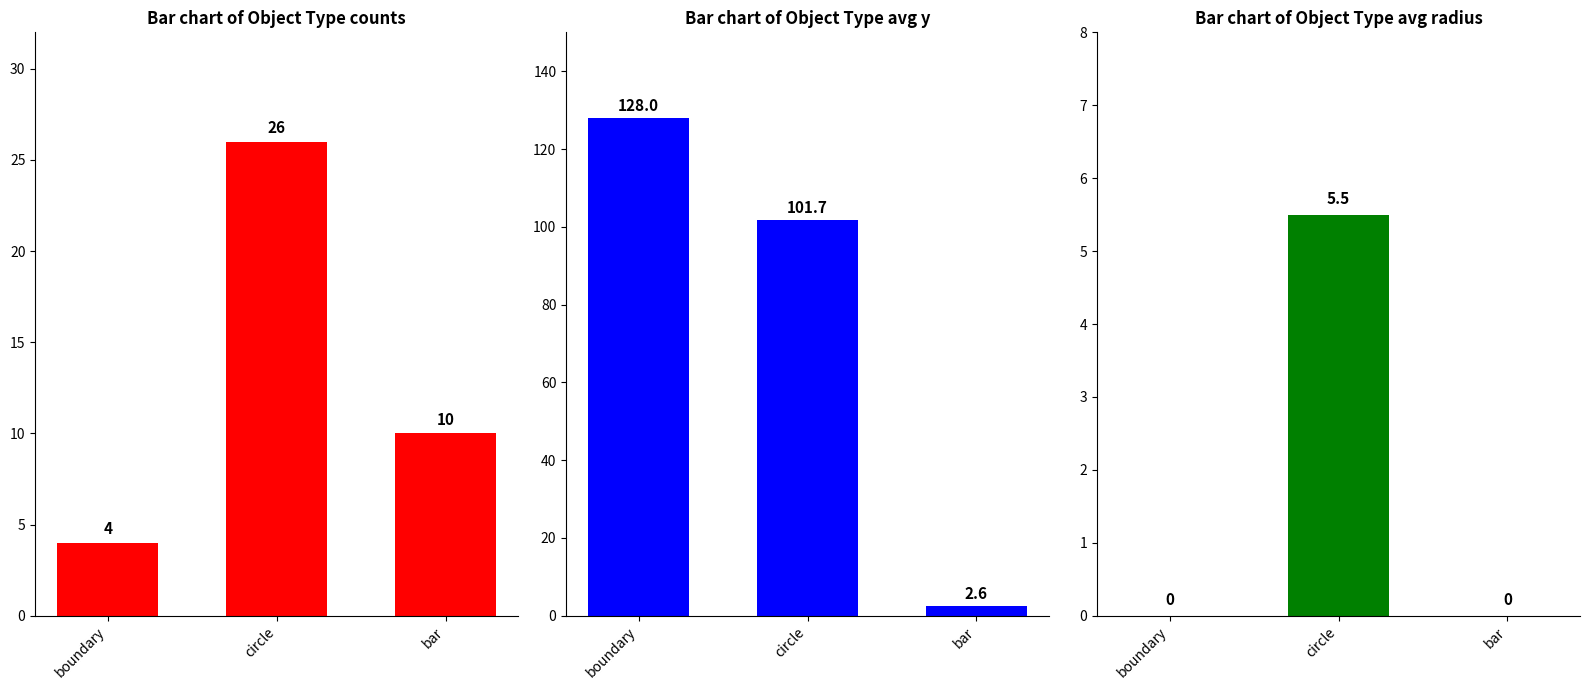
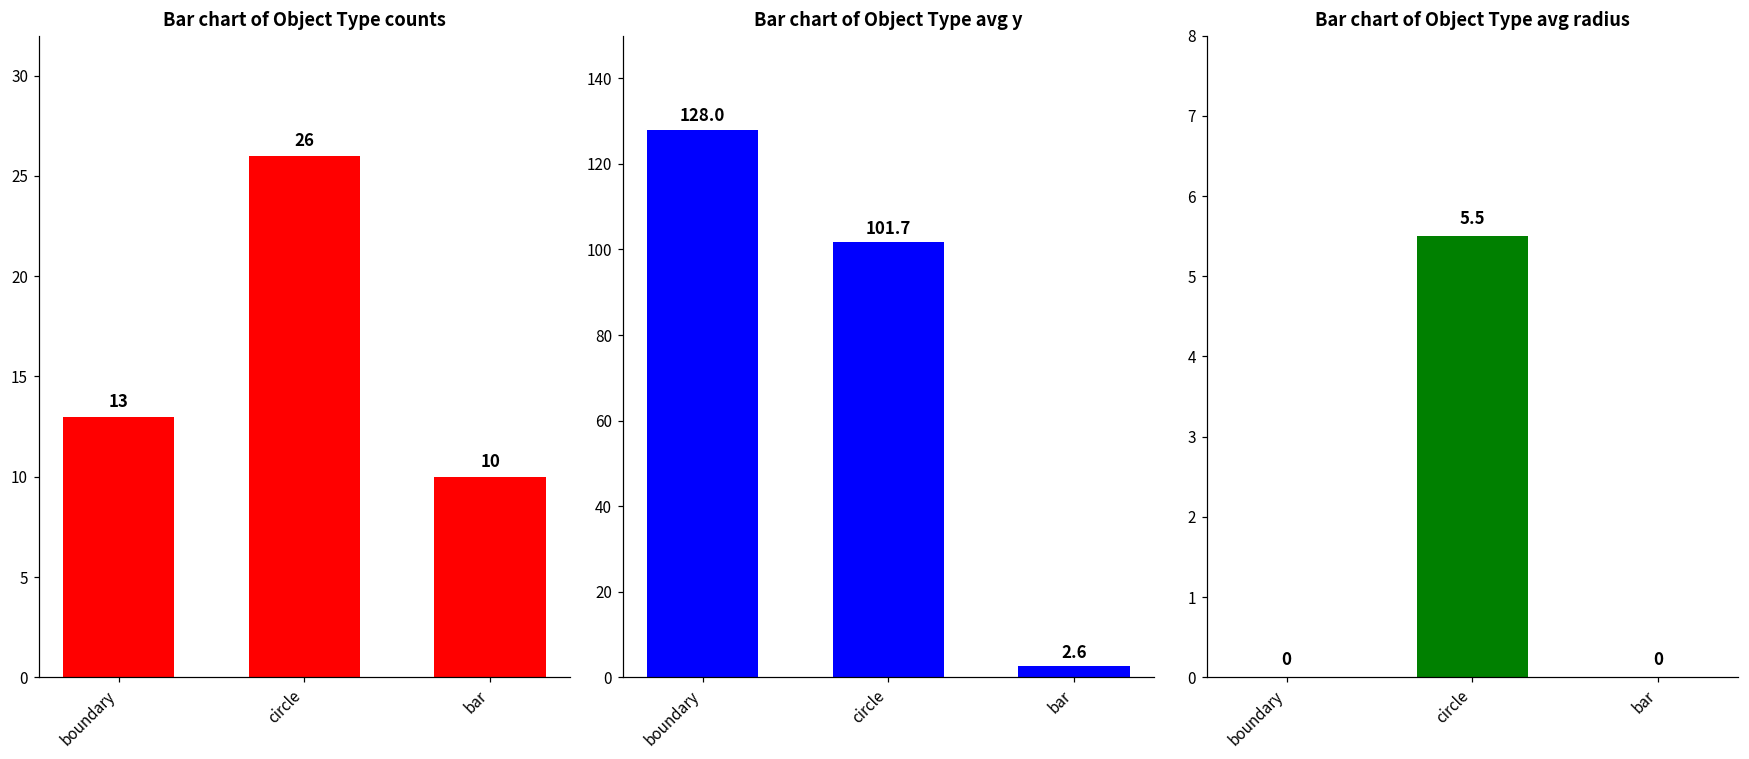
  {
    "Bar chart of Object Type counts": {
-     "boundary": 4,
+     "boundary": 13,
      "circle": 26,
      "bar": 10
    },
    "Bar chart of Object Type avg y": {
      "boundary": 128.0,
      "circle": 101.7,
      "bar": 2.6
    },
    "Bar chart of Object Type avg radius": {
      "boundary": 0,
      "circle": 5.5,
      "bar": 0
    }
  }
